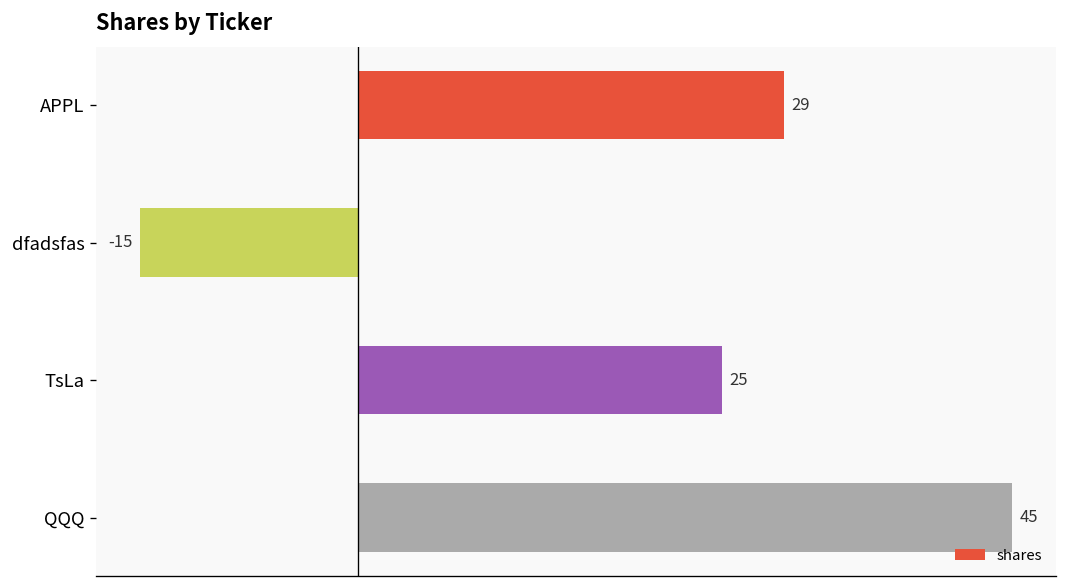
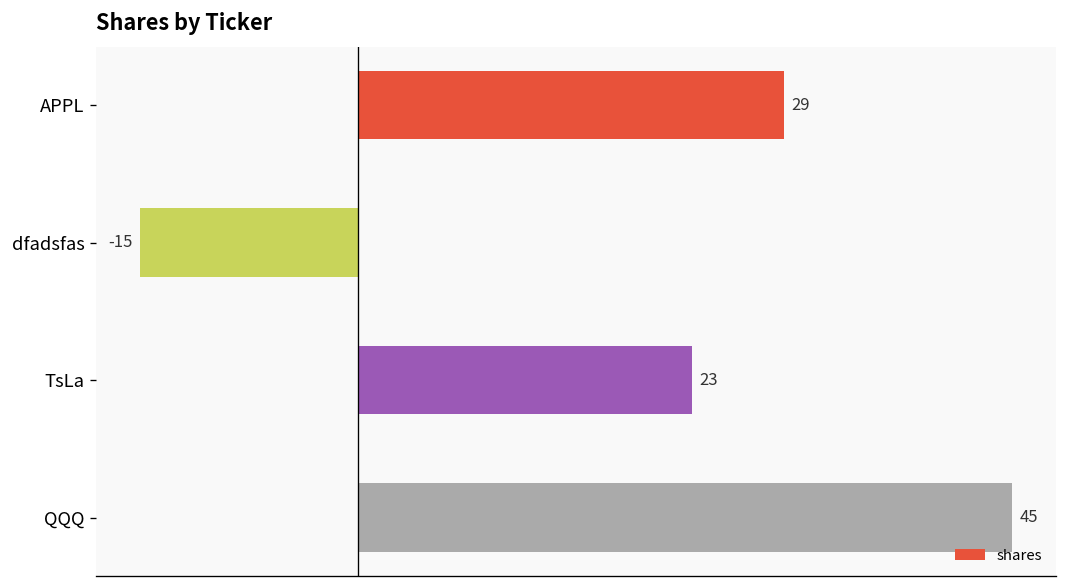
  {
    "APPL": 29,
    "dfadsfas": -15,
-   "TsLa": 25,
+   "TsLa": 23,
    "QQQ": 45
  }
